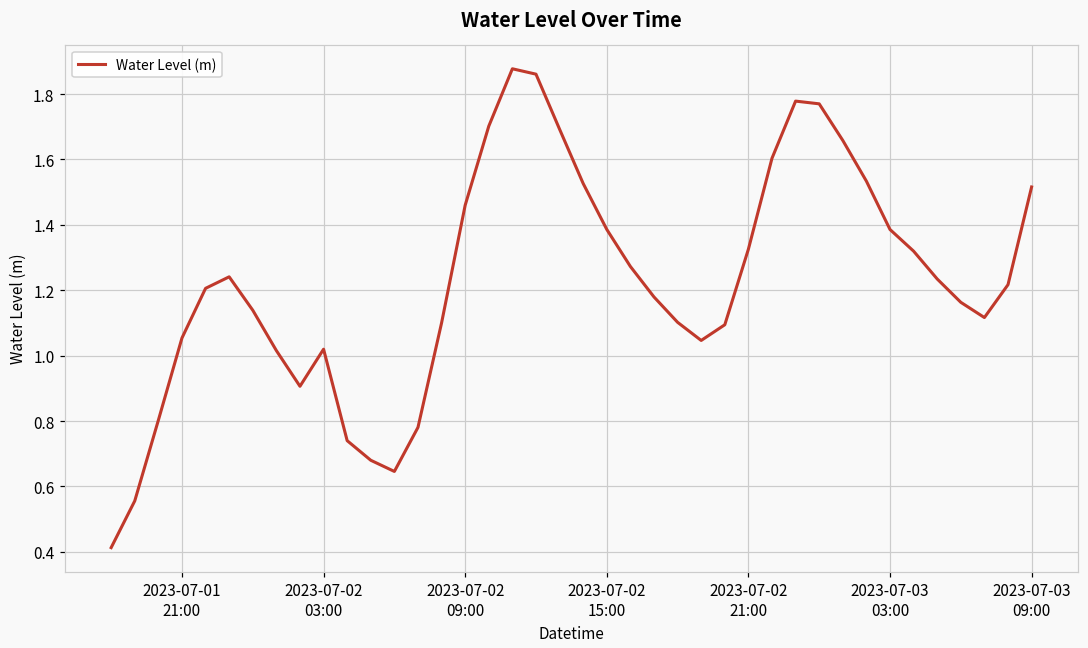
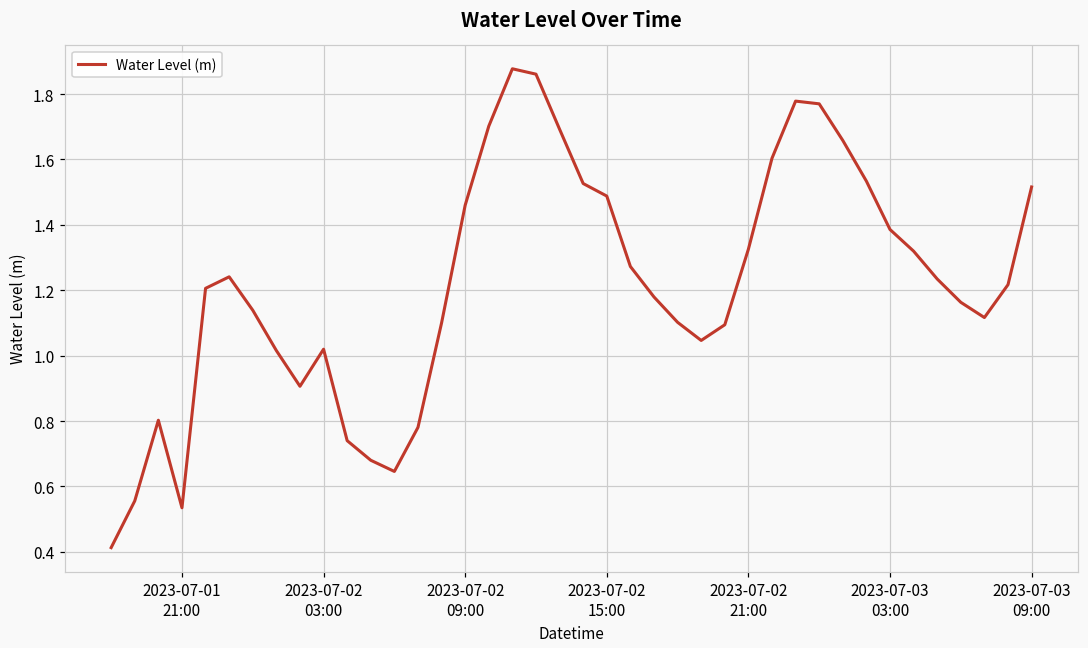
  {
-   "2023-07-01 21:00": 1.05,
+   "2023-07-01 21:00": 0.53,
    "2023-07-02 03:00": 1.02,
    "2023-07-02 09:00": 1.46,
-   "2023-07-02 15:00": 1.39,
+   "2023-07-02 15:00": 1.49,
    "2023-07-02 21:00": 1.33,
    "2023-07-03 03:00": 1.39,
    "2023-07-03 09:00": 1.52
  }
